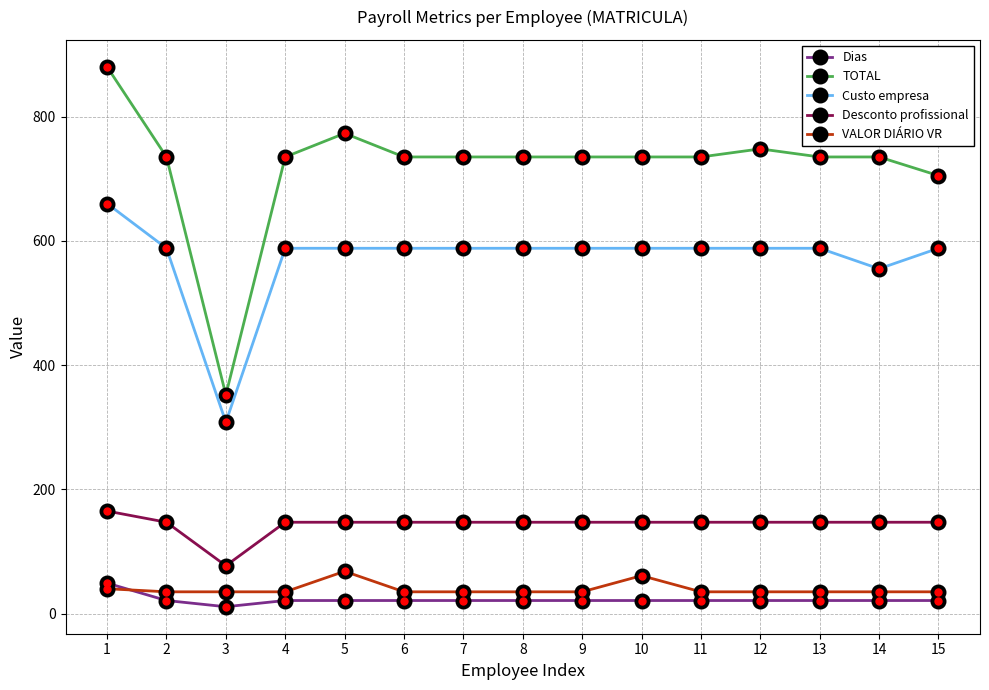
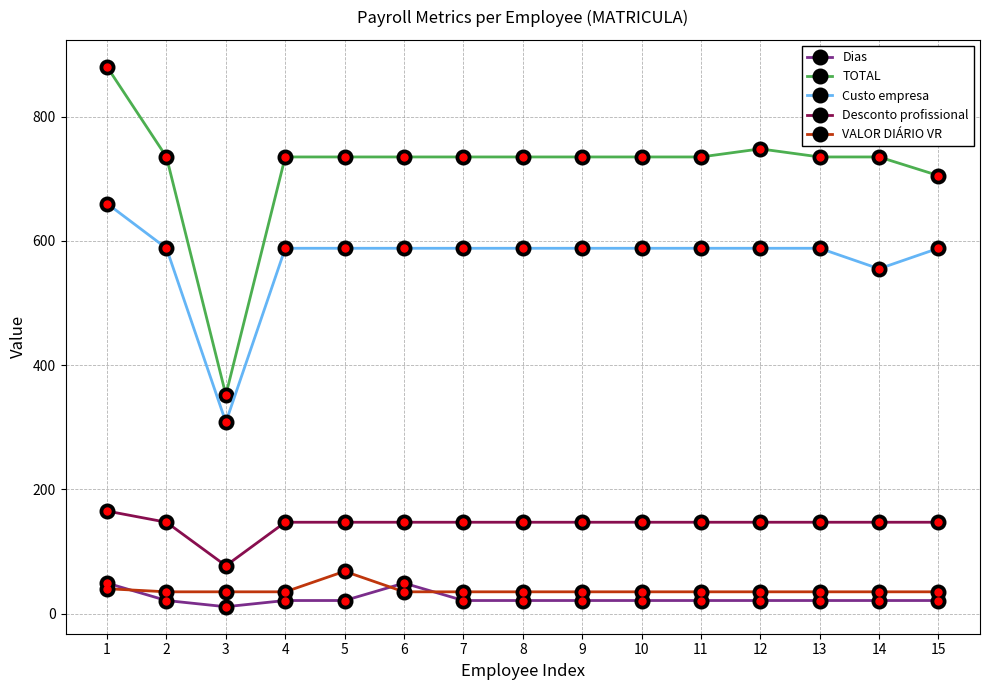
  {
    "Dias": {
      "1": 50,
      "2": 20,
      "3": 10,
      "4": 20,
      "5": 20,
-     "6": 20,
+     "6": 50,
      "7": 20,
      "8": 20,
      "9": 20,
      "10": 20,
      "11": 20,
      "12": 20,
      "13": 20,
      "14": 20,
      "15": 20
    },
    "TOTAL": {
      "1": 880,
      "2": 740,
      "3": 350,
      "4": 740,
-     "5": 770,
+     "5": 740,
      "6": 740,
      "7": 740,
      "8": 740,
      "9": 740,
      "10": 740,
      "11": 740,
      "12": 750,
      "13": 740,
      "14": 740,
      "15": 710
    },
    "Custo empresa": {
      "1": 660,
      "2": 590,
      "3": 310,
      "4": 590,
      "5": 590,
      "6": 590,
      "7": 590,
      "8": 590,
      "9": 590,
      "10": 590,
      "11": 590,
      "12": 590,
      "13": 590,
      "14": 560,
      "15": 590
    },
    "Desconto profissional": {
      "1": 170,
      "2": 150,
      "3": 80,
      "4": 150,
      "5": 150,
      "6": 150,
      "7": 150,
      "8": 150,
      "9": 150,
      "10": 150,
      "11": 150,
      "12": 150,
      "13": 150,
      "14": 150,
      "15": 150
    },
    "VALOR DIÁRIO VR": {
      "1": 40,
      "2": 40,
      "3": 40,
      "4": 40,
      "5": 70,
      "6": 40,
      "7": 40,
      "8": 40,
      "9": 40,
-     "10": 60,
+     "10": 40,
      "11": 40,
      "12": 40,
      "13": 40,
      "14": 40,
      "15": 40
    }
  }
